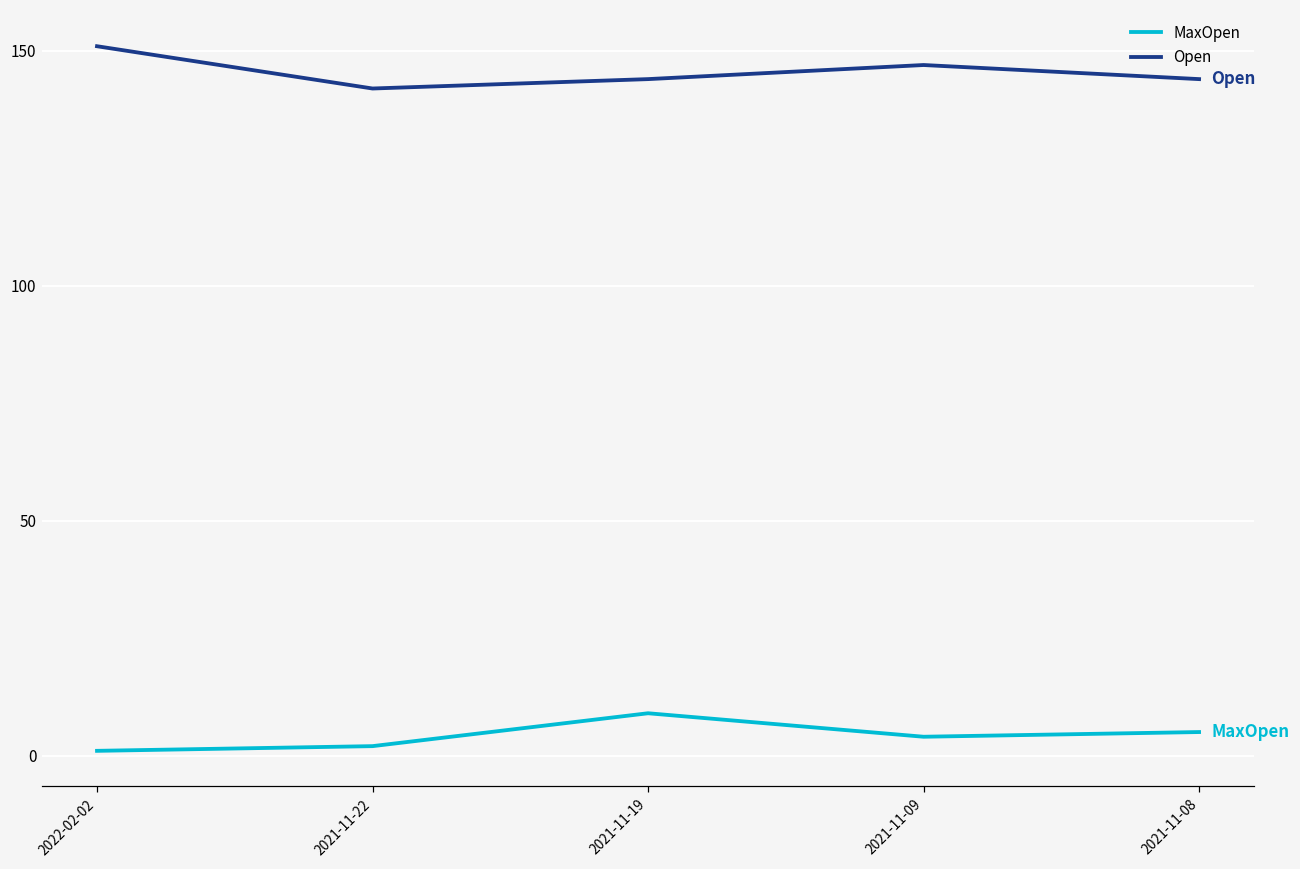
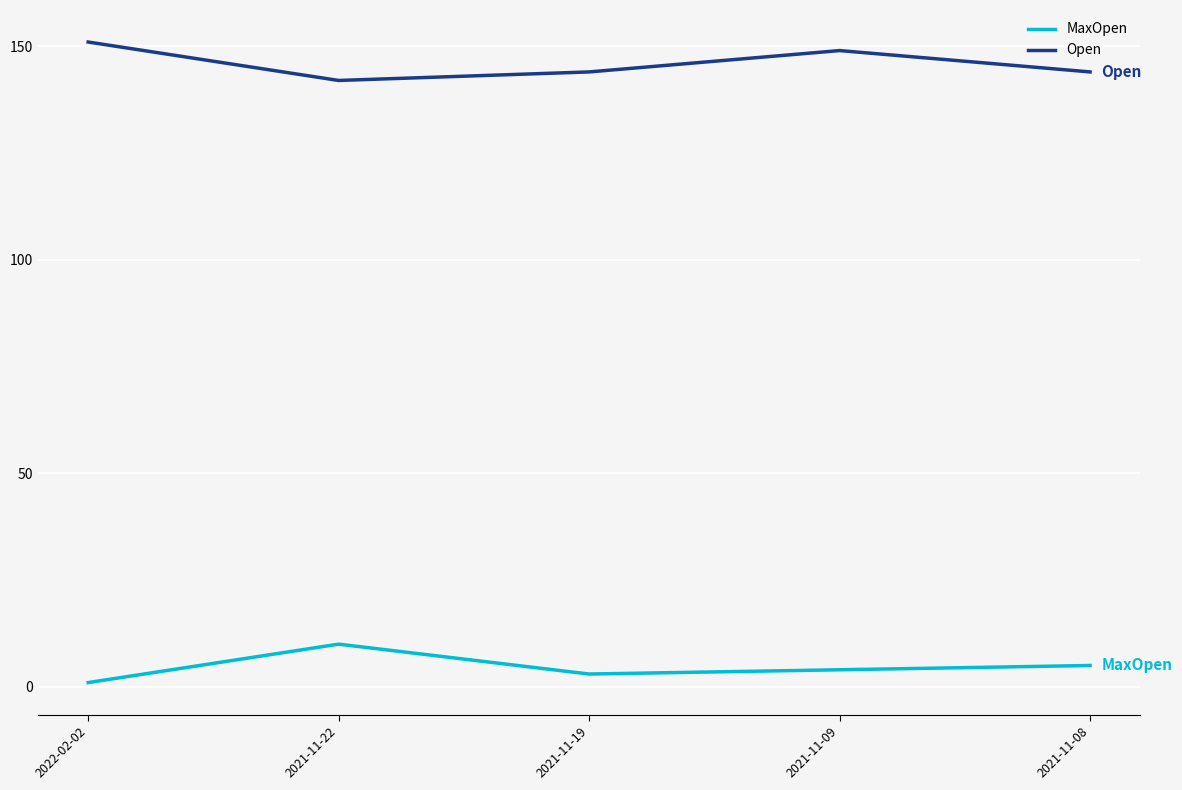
  {
    "MaxOpen": {
      "2022-02-02": 1,
-     "2021-11-22": 2,
-     "2021-11-19": 9,
+     "2021-11-22": 10,
+     "2021-11-19": 3,
      "2021-11-09": 4,
      "2021-11-08": 5
    },
    "Open": {
      "2022-02-02": 151,
      "2021-11-22": 142,
      "2021-11-19": 144,
-     "2021-11-09": 147,
+     "2021-11-09": 149,
      "2021-11-08": 144
    }
  }
